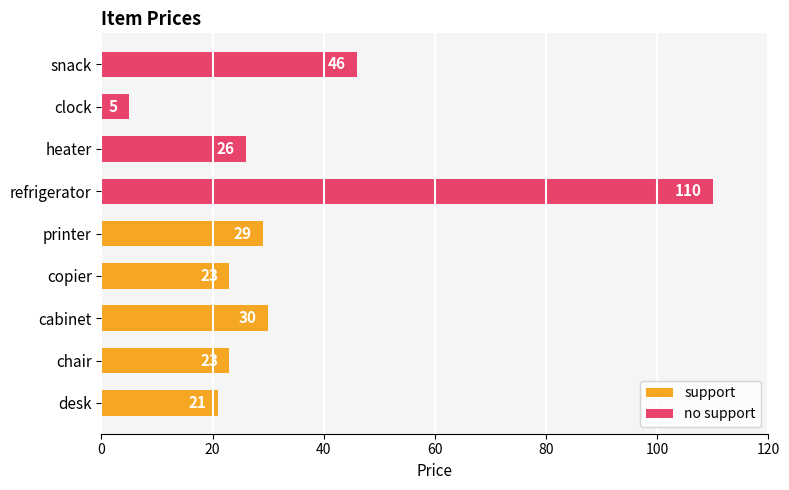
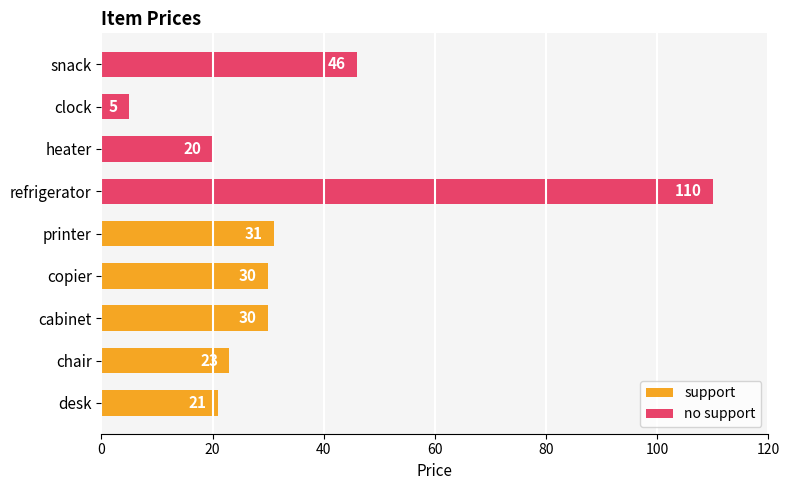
  {
    "support": {
-     "printer": 29,
-     "copier": 23,
+     "printer": 31,
+     "copier": 30,
      "cabinet": 30,
      "chair": 23,
      "desk": 21
    },
    "no support": {
      "snack": 46,
      "clock": 5,
-     "heater": 26,
+     "heater": 20,
      "refrigerator": 110
    }
  }
